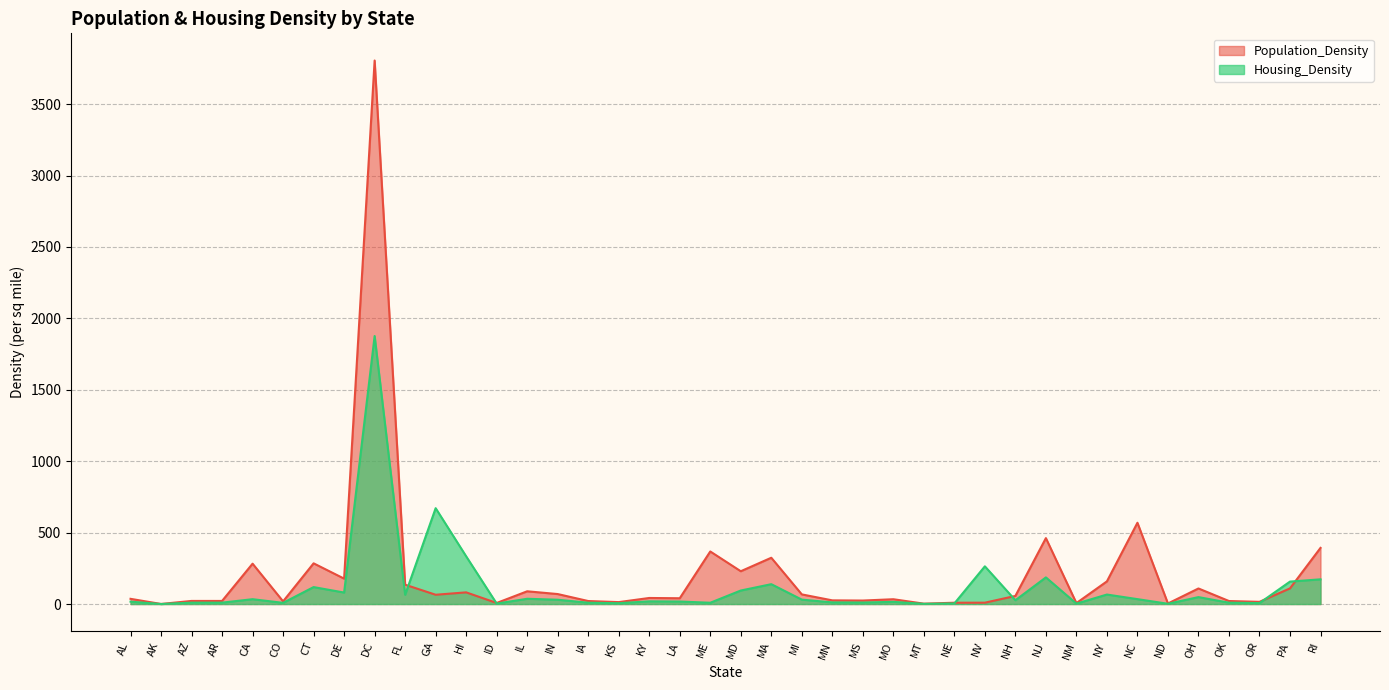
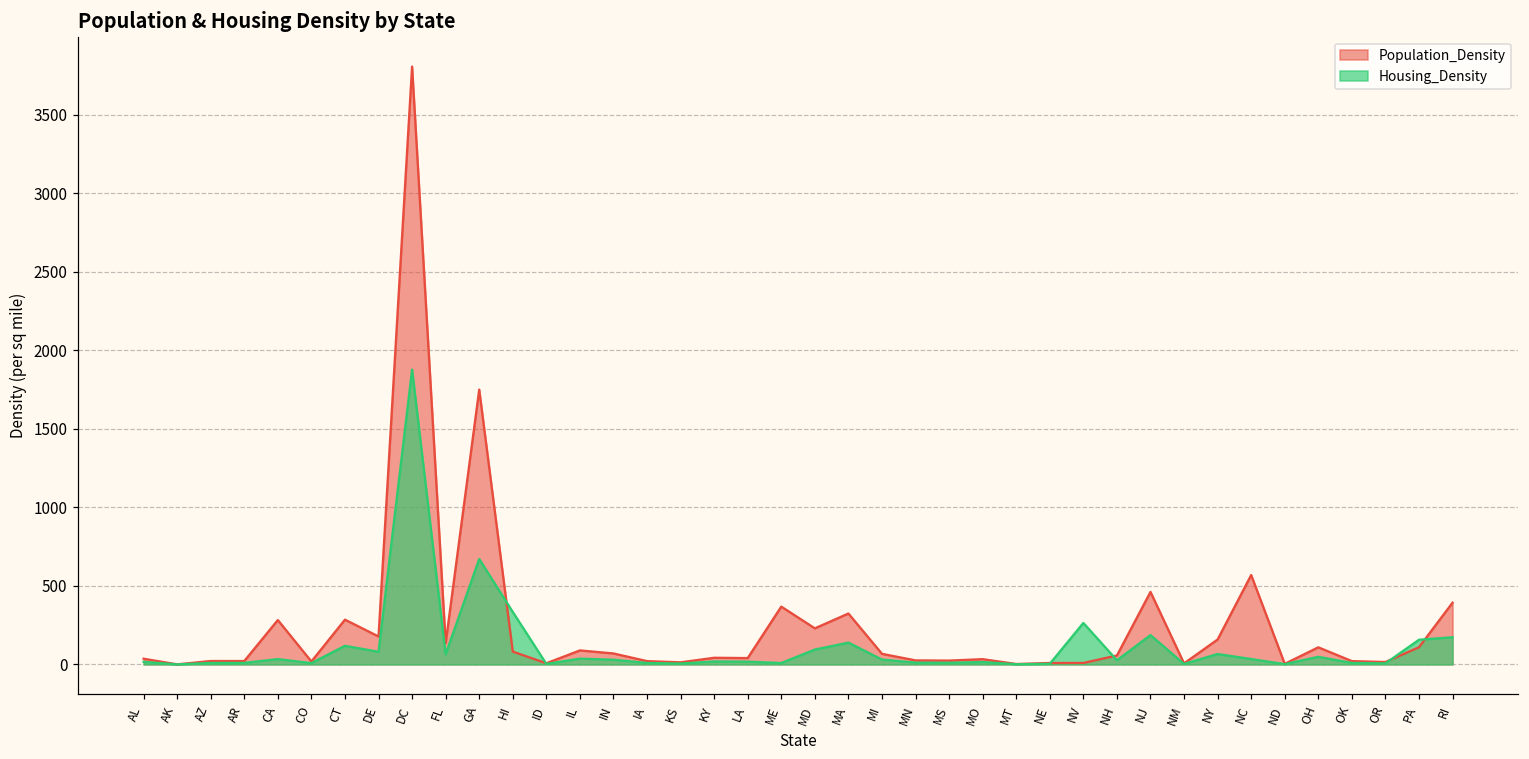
  {
    "Population_Density": {
      "AL": 40,
      "CA": 280,
      "CT": 280,
      "DE": 180,
      "DC": 3810,
      "FL": 140,
-     "GA": 70,
+     "GA": 1750,
      "HI": 80,
      "IL": 90,
      "IN": 70,
      "KY": 40,
      "LA": 40,
      "ME": 370,
      "MD": 230,
      "MA": 320,
      "MI": 70,
      "MO": 30,
      "NV": 10,
      "NH": 60,
      "NJ": 460,
      "NY": 160,
      "NC": 570,
      "OH": 110,
      "PA": 110,
      "RI": 390
    },
    "Housing_Density": {
      "AL": 20,
      "CA": 30,
      "CT": 120,
      "DE": 80,
      "DC": 1880,
      "FL": 60,
      "GA": 670,
      "HI": 330,
      "IL": 40,
      "IN": 30,
      "KY": 20,
      "LA": 20,
      "ME": 10,
      "MD": 90,
      "MA": 140,
      "MI": 30,
      "MO": 20,
      "NV": 260,
      "NH": 30,
      "NJ": 190,
      "NY": 70,
      "NC": 30,
      "OH": 50,
      "PA": 160,
      "RI": 170
    }
  }
